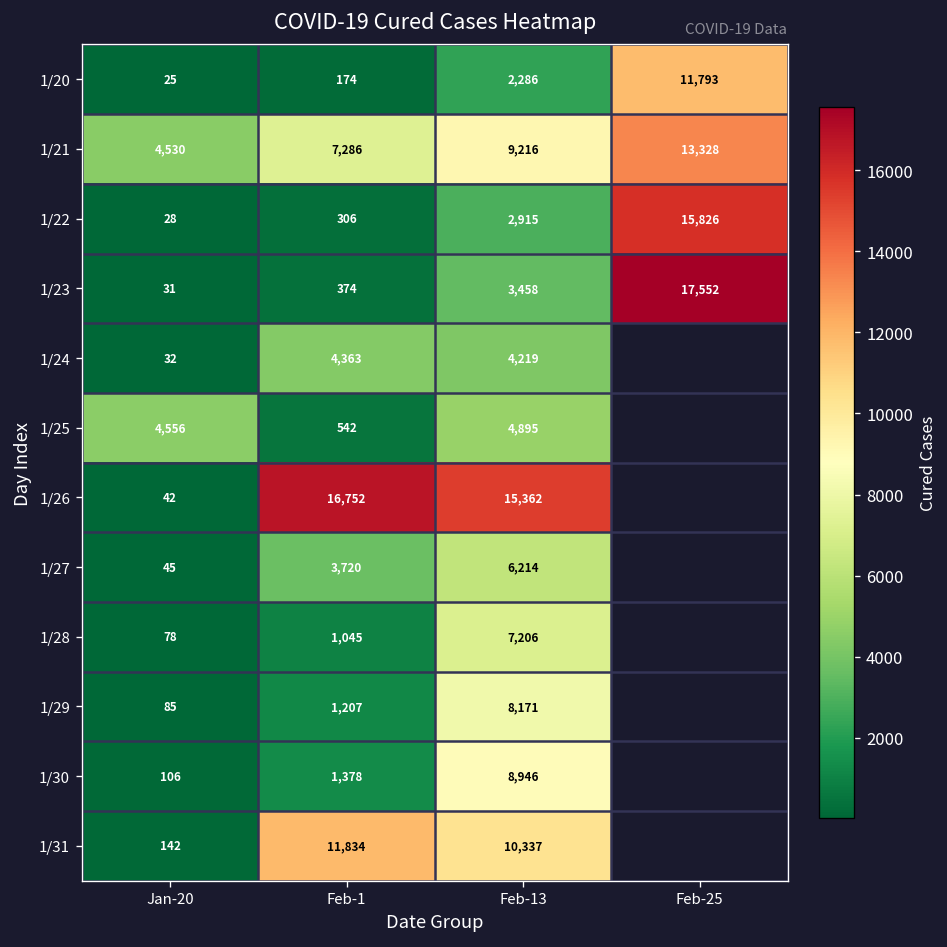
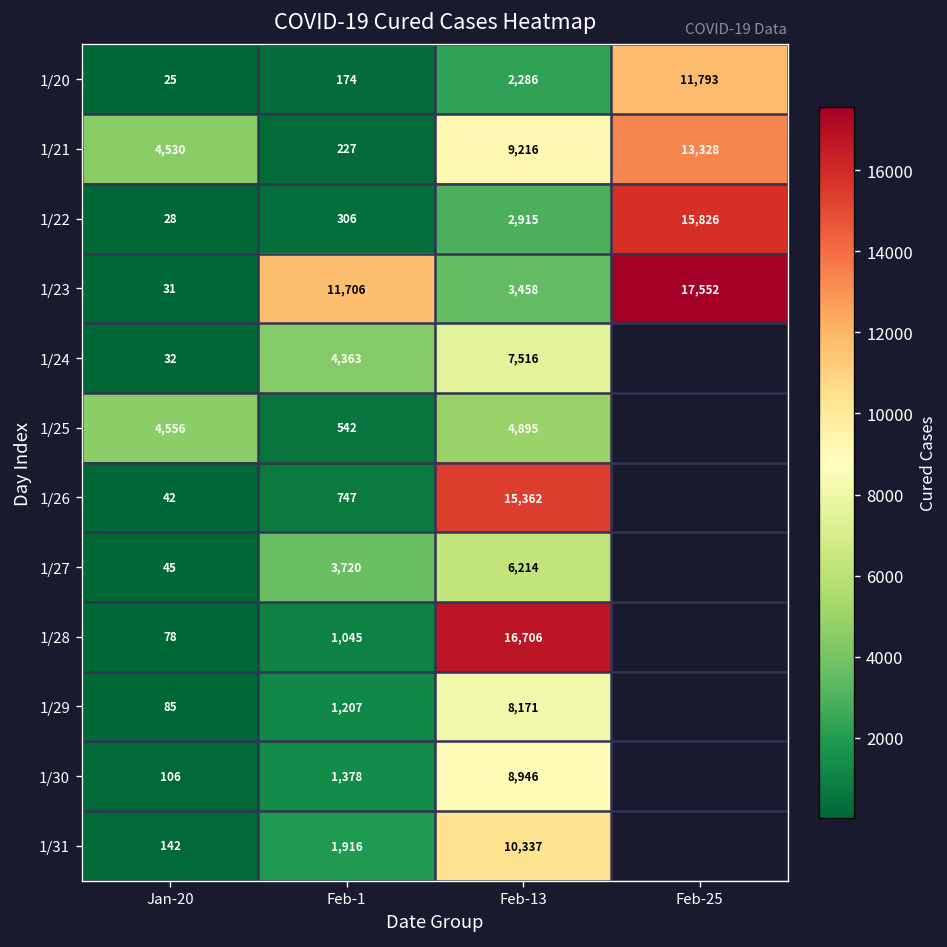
  {
    "1/20": {
      "Jan-20": "25",
      "Feb-1": "174",
      "Feb-13": "2,286",
      "Feb-25": "11,793"
    },
    "1/21": {
      "Jan-20": "4,530",
-     "Feb-1": "7,286",
+     "Feb-1": "227",
      "Feb-13": "9,216",
      "Feb-25": "13,328"
    },
    "1/22": {
      "Jan-20": "28",
      "Feb-1": "306",
      "Feb-13": "2,915",
      "Feb-25": "15,826"
    },
    "1/23": {
      "Jan-20": "31",
-     "Feb-1": "374",
+     "Feb-1": "11,706",
      "Feb-13": "3,458",
      "Feb-25": "17,552"
    },
    "1/24": {
      "Jan-20": "32",
      "Feb-1": "4,363",
-     "Feb-13": "4,219"
+     "Feb-13": "7,516"
    },
    "1/25": {
      "Jan-20": "4,556",
      "Feb-1": "542",
      "Feb-13": "4,895"
    },
    "1/26": {
      "Jan-20": "42",
-     "Feb-1": "16,752",
+     "Feb-1": "747",
      "Feb-13": "15,362"
    },
    "1/27": {
      "Jan-20": "45",
      "Feb-1": "3,720",
      "Feb-13": "6,214"
    },
    "1/28": {
      "Jan-20": "78",
      "Feb-1": "1,045",
-     "Feb-13": "7,206"
+     "Feb-13": "16,706"
    },
    "1/29": {
      "Jan-20": "85",
      "Feb-1": "1,207",
      "Feb-13": "8,171"
    },
    "1/30": {
      "Jan-20": "106",
      "Feb-1": "1,378",
      "Feb-13": "8,946"
    },
    "1/31": {
      "Jan-20": "142",
-     "Feb-1": "11,834",
+     "Feb-1": "1,916",
      "Feb-13": "10,337"
    }
  }
